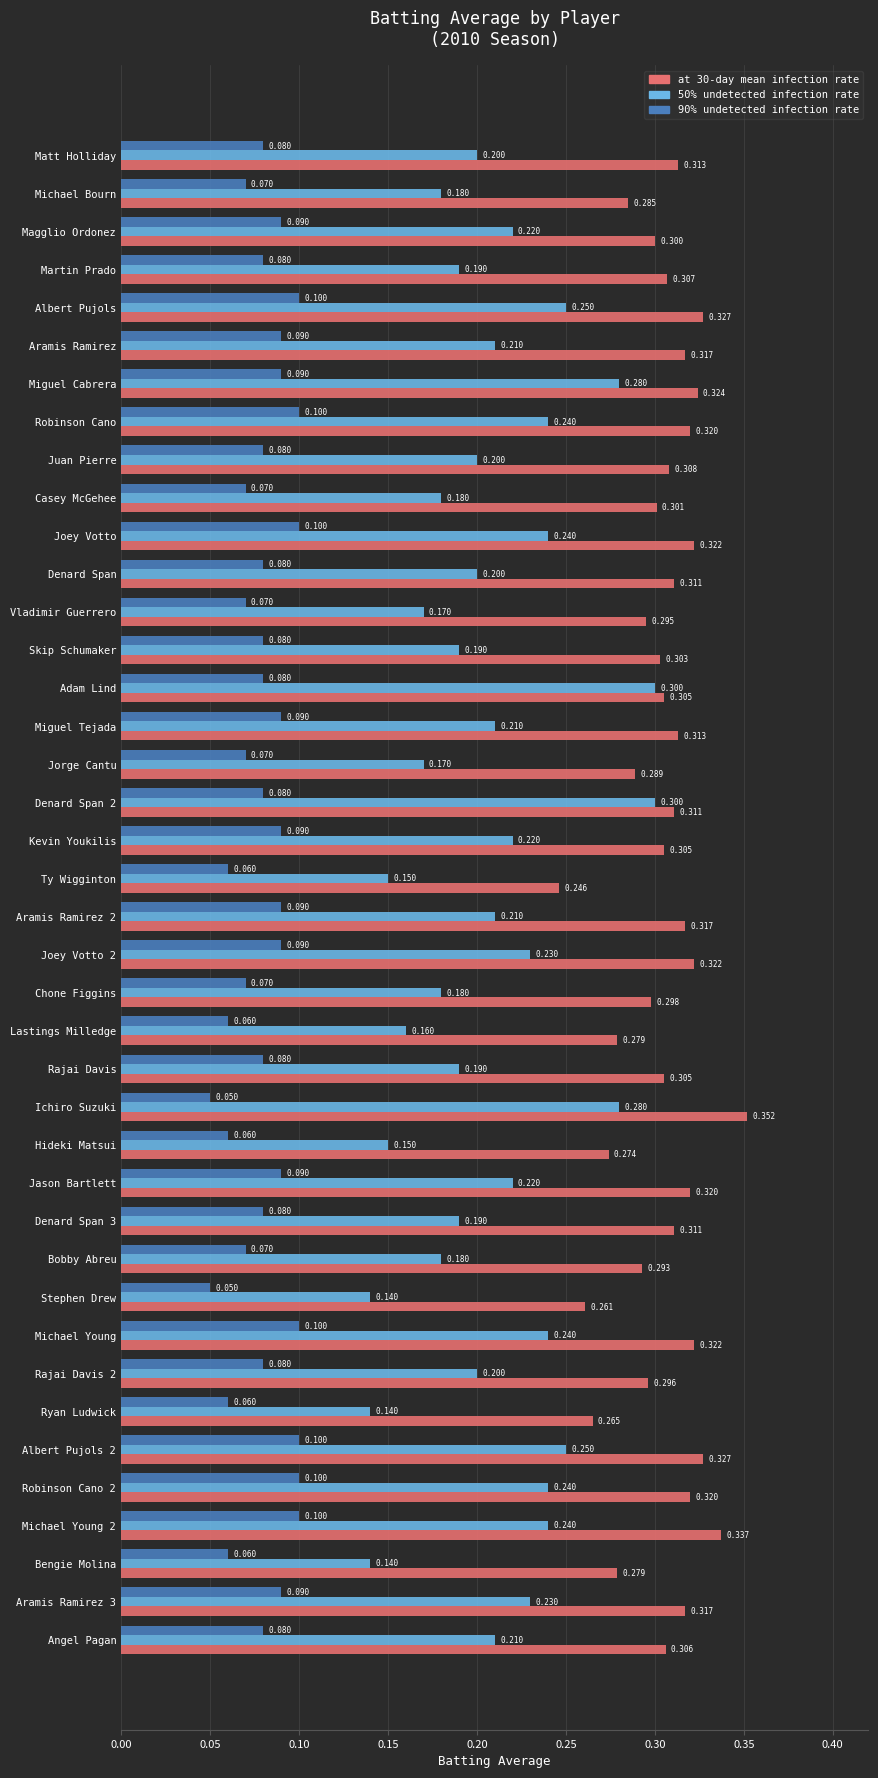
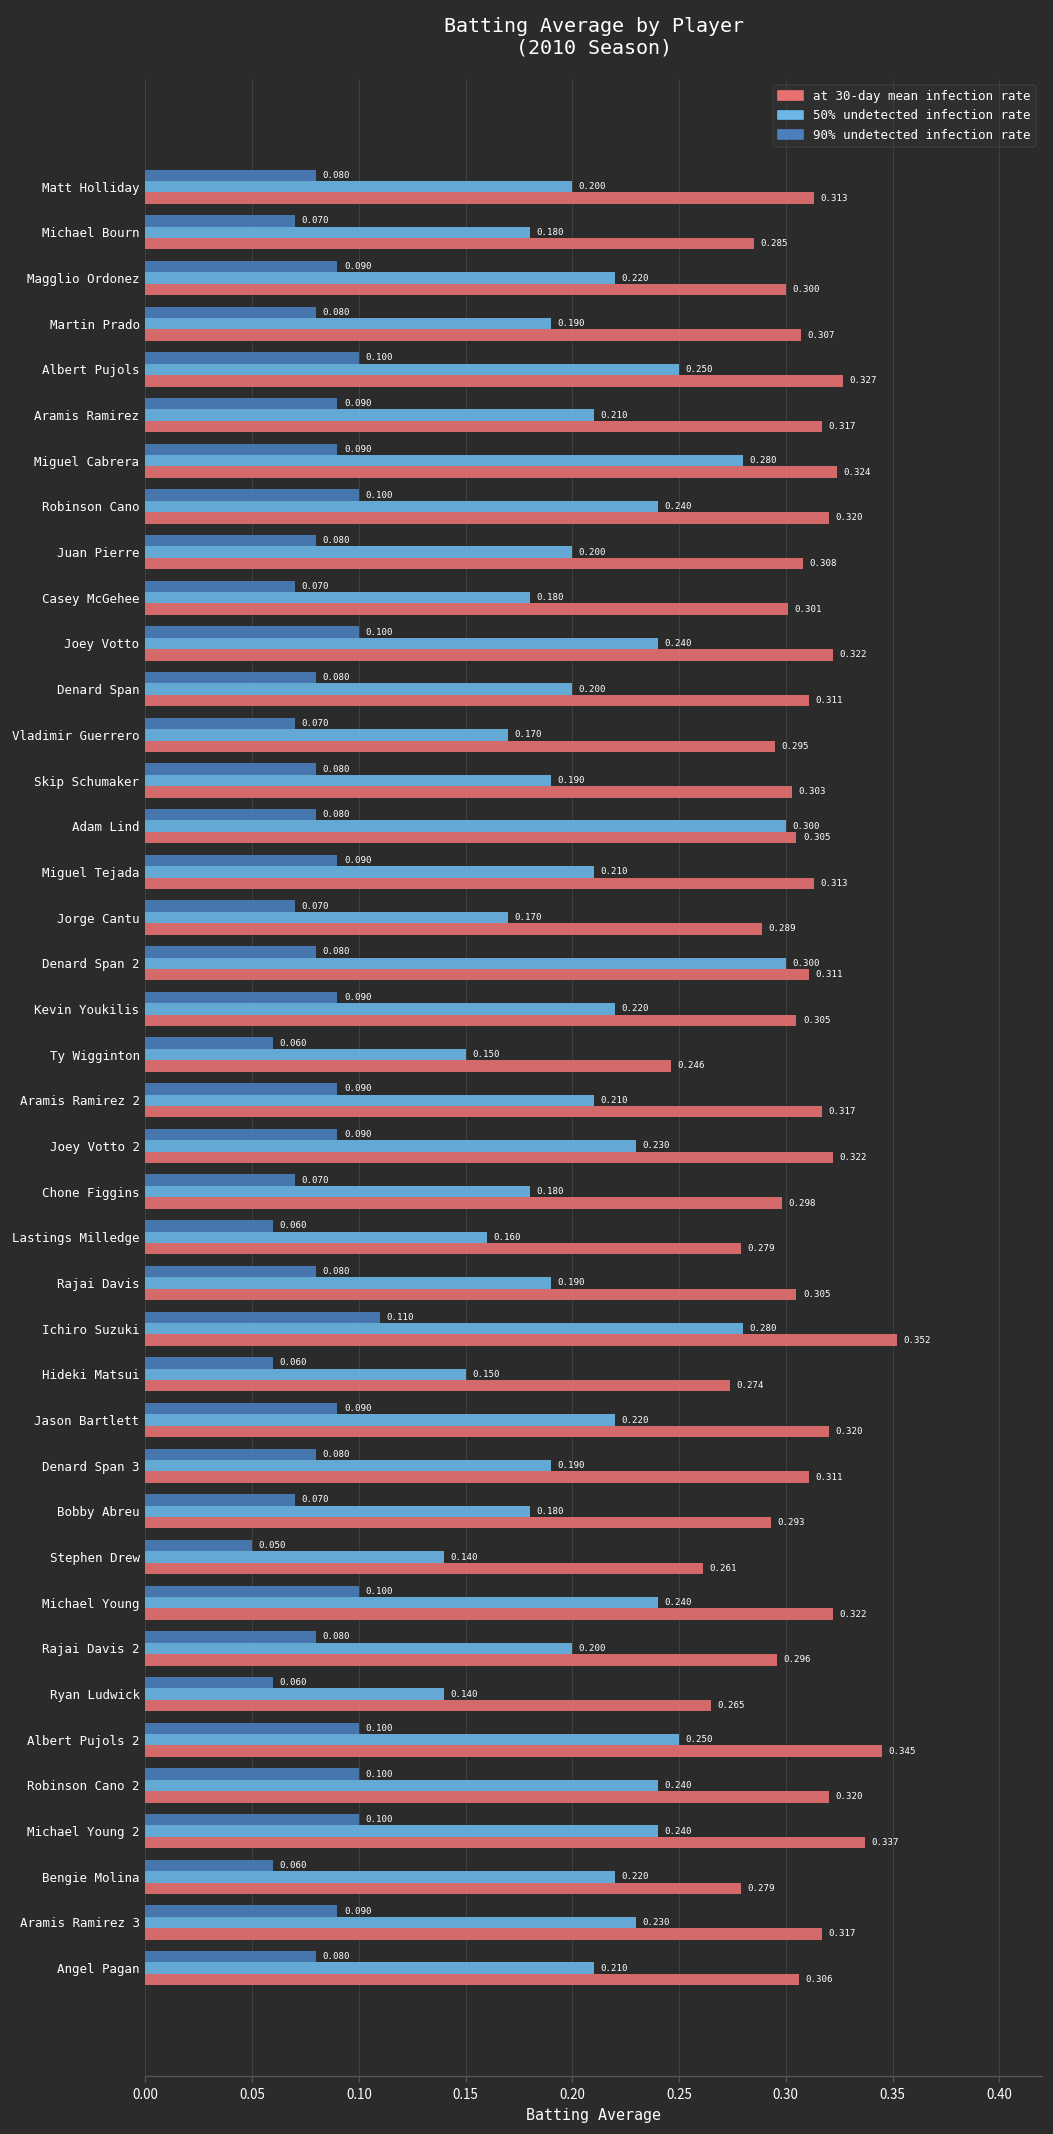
  {
    "at 30-day mean infection rate": {
      "Matt Holliday": 0.313,
      "Michael Bourn": 0.285,
      "Magglio Ordonez": 0.300,
      "Martin Prado": 0.307,
      "Albert Pujols": 0.327,
      "Aramis Ramirez": 0.317,
      "Miguel Cabrera": 0.324,
      "Robinson Cano": 0.320,
      "Juan Pierre": 0.308,
      "Casey McGehee": 0.301,
      "Joey Votto": 0.322,
      "Denard Span": 0.311,
      "Vladimir Guerrero": 0.295,
      "Skip Schumaker": 0.303,
      "Adam Lind": 0.305,
      "Miguel Tejada": 0.313,
      "Jorge Cantu": 0.289,
      "Denard Span 2": 0.311,
      "Kevin Youkilis": 0.305,
      "Ty Wigginton": 0.246,
      "Aramis Ramirez 2": 0.317,
      "Joey Votto 2": 0.322,
      "Chone Figgins": 0.298,
      "Lastings Milledge": 0.279,
      "Rajai Davis": 0.305,
      "Ichiro Suzuki": 0.352,
      "Hideki Matsui": 0.274,
      "Jason Bartlett": 0.320,
      "Denard Span 3": 0.311,
      "Bobby Abreu": 0.293,
      "Stephen Drew": 0.261,
      "Michael Young": 0.322,
      "Rajai Davis 2": 0.296,
      "Ryan Ludwick": 0.265,
-     "Albert Pujols 2": 0.327,
+     "Albert Pujols 2": 0.345,
      "Robinson Cano 2": 0.320,
      "Michael Young 2": 0.337,
      "Bengie Molina": 0.279,
      "Aramis Ramirez 3": 0.317,
      "Angel Pagan": 0.306
    },
    "50% undetected infection rate": {
      "Matt Holliday": 0.200,
      "Michael Bourn": 0.180,
      "Magglio Ordonez": 0.220,
      "Martin Prado": 0.190,
      "Albert Pujols": 0.250,
      "Aramis Ramirez": 0.210,
      "Miguel Cabrera": 0.280,
      "Robinson Cano": 0.240,
      "Juan Pierre": 0.200,
      "Casey McGehee": 0.180,
      "Joey Votto": 0.240,
      "Denard Span": 0.200,
      "Vladimir Guerrero": 0.170,
      "Skip Schumaker": 0.190,
      "Adam Lind": 0.300,
      "Miguel Tejada": 0.210,
      "Jorge Cantu": 0.170,
      "Denard Span 2": 0.300,
      "Kevin Youkilis": 0.220,
      "Ty Wigginton": 0.150,
      "Aramis Ramirez 2": 0.210,
      "Joey Votto 2": 0.230,
      "Chone Figgins": 0.180,
      "Lastings Milledge": 0.160,
      "Rajai Davis": 0.190,
      "Ichiro Suzuki": 0.280,
      "Hideki Matsui": 0.150,
      "Jason Bartlett": 0.220,
      "Denard Span 3": 0.190,
      "Bobby Abreu": 0.180,
      "Stephen Drew": 0.140,
      "Michael Young": 0.240,
      "Rajai Davis 2": 0.200,
      "Ryan Ludwick": 0.140,
      "Albert Pujols 2": 0.250,
      "Robinson Cano 2": 0.240,
      "Michael Young 2": 0.240,
-     "Bengie Molina": 0.140,
+     "Bengie Molina": 0.220,
      "Aramis Ramirez 3": 0.230,
      "Angel Pagan": 0.210
    },
    "90% undetected infection rate": {
      "Matt Holliday": 0.080,
      "Michael Bourn": 0.070,
      "Magglio Ordonez": 0.090,
      "Martin Prado": 0.080,
      "Albert Pujols": 0.100,
      "Aramis Ramirez": 0.090,
      "Miguel Cabrera": 0.090,
      "Robinson Cano": 0.100,
      "Juan Pierre": 0.080,
      "Casey McGehee": 0.070,
      "Joey Votto": 0.100,
      "Denard Span": 0.080,
      "Vladimir Guerrero": 0.070,
      "Skip Schumaker": 0.080,
      "Adam Lind": 0.080,
      "Miguel Tejada": 0.090,
      "Jorge Cantu": 0.070,
      "Denard Span 2": 0.080,
      "Kevin Youkilis": 0.090,
      "Ty Wigginton": 0.060,
      "Aramis Ramirez 2": 0.090,
      "Joey Votto 2": 0.090,
      "Chone Figgins": 0.070,
      "Lastings Milledge": 0.060,
      "Rajai Davis": 0.080,
-     "Ichiro Suzuki": 0.050,
+     "Ichiro Suzuki": 0.110,
      "Hideki Matsui": 0.060,
      "Jason Bartlett": 0.090,
      "Denard Span 3": 0.080,
      "Bobby Abreu": 0.070,
      "Stephen Drew": 0.050,
      "Michael Young": 0.100,
      "Rajai Davis 2": 0.080,
      "Ryan Ludwick": 0.060,
      "Albert Pujols 2": 0.100,
      "Robinson Cano 2": 0.100,
      "Michael Young 2": 0.100,
      "Bengie Molina": 0.060,
      "Aramis Ramirez 3": 0.090,
      "Angel Pagan": 0.080
    }
  }
